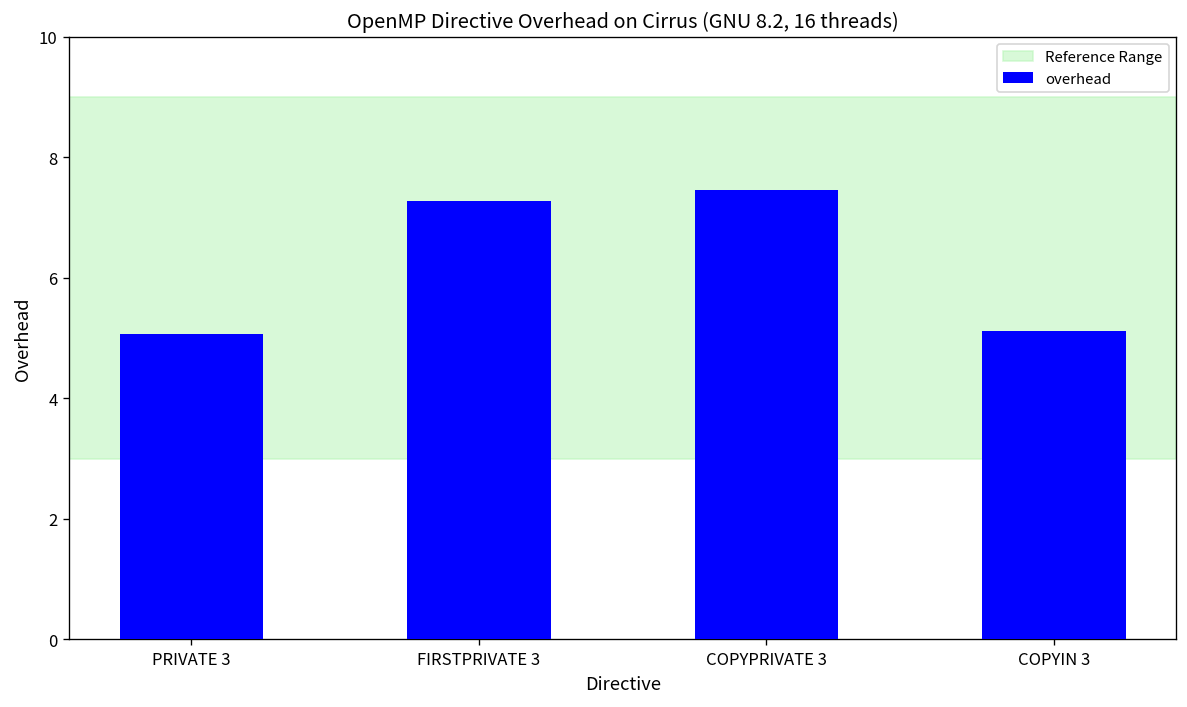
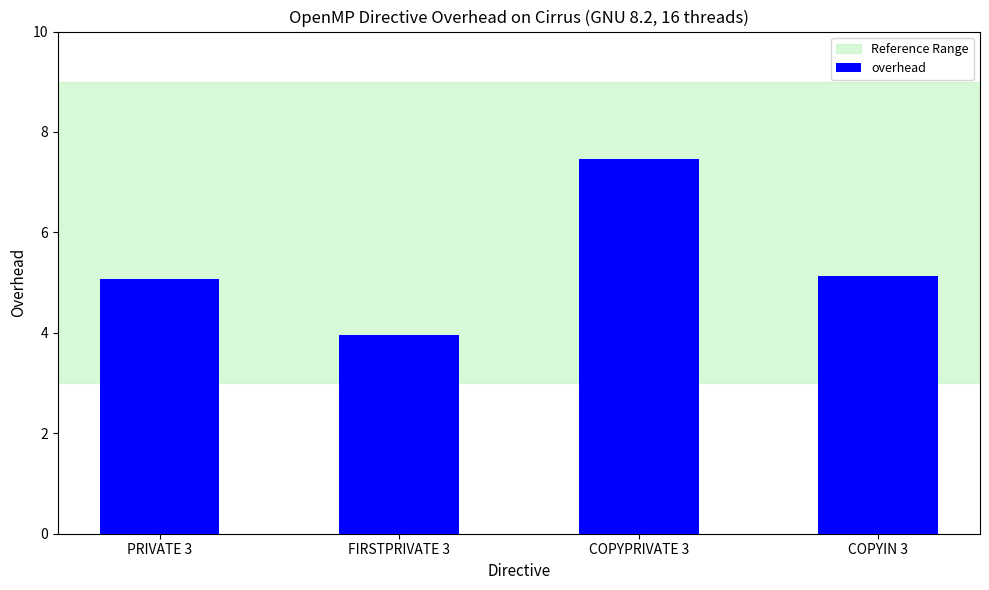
  {
    "PRIVATE 3": 5.1,
-   "FIRSTPRIVATE 3": 7.3,
+   "FIRSTPRIVATE 3": 4.0,
    "COPYPRIVATE 3": 7.5,
    "COPYIN 3": 5.1
  }
